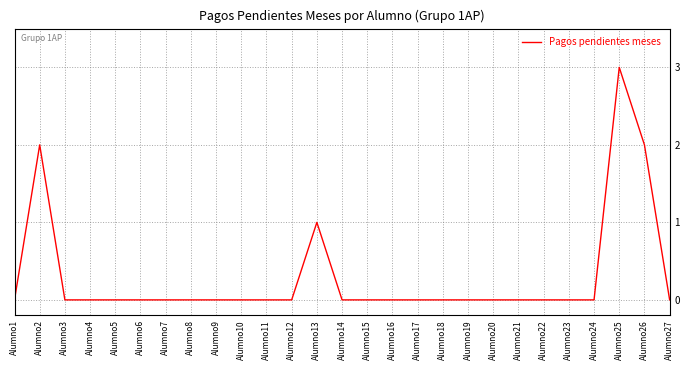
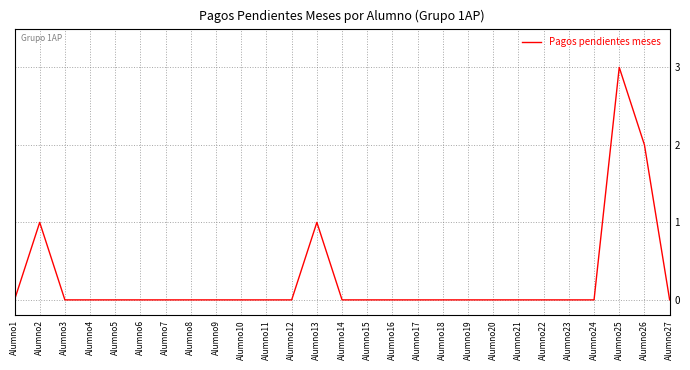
  {
    "Alumno1": 0,
-   "Alumno2": 2,
+   "Alumno2": 1,
    "Alumno3": 0,
    "Alumno4": 0,
    "Alumno5": 0,
    "Alumno6": 0,
    "Alumno7": 0,
    "Alumno8": 0,
    "Alumno9": 0,
    "Alumno10": 0,
    "Alumno11": 0,
    "Alumno12": 0,
    "Alumno13": 1,
    "Alumno14": 0,
    "Alumno15": 0,
    "Alumno16": 0,
    "Alumno17": 0,
    "Alumno18": 0,
    "Alumno19": 0,
    "Alumno20": 0,
    "Alumno21": 0,
    "Alumno22": 0,
    "Alumno23": 0,
    "Alumno24": 0,
    "Alumno25": 3,
    "Alumno26": 2,
    "Alumno27": 0
  }
